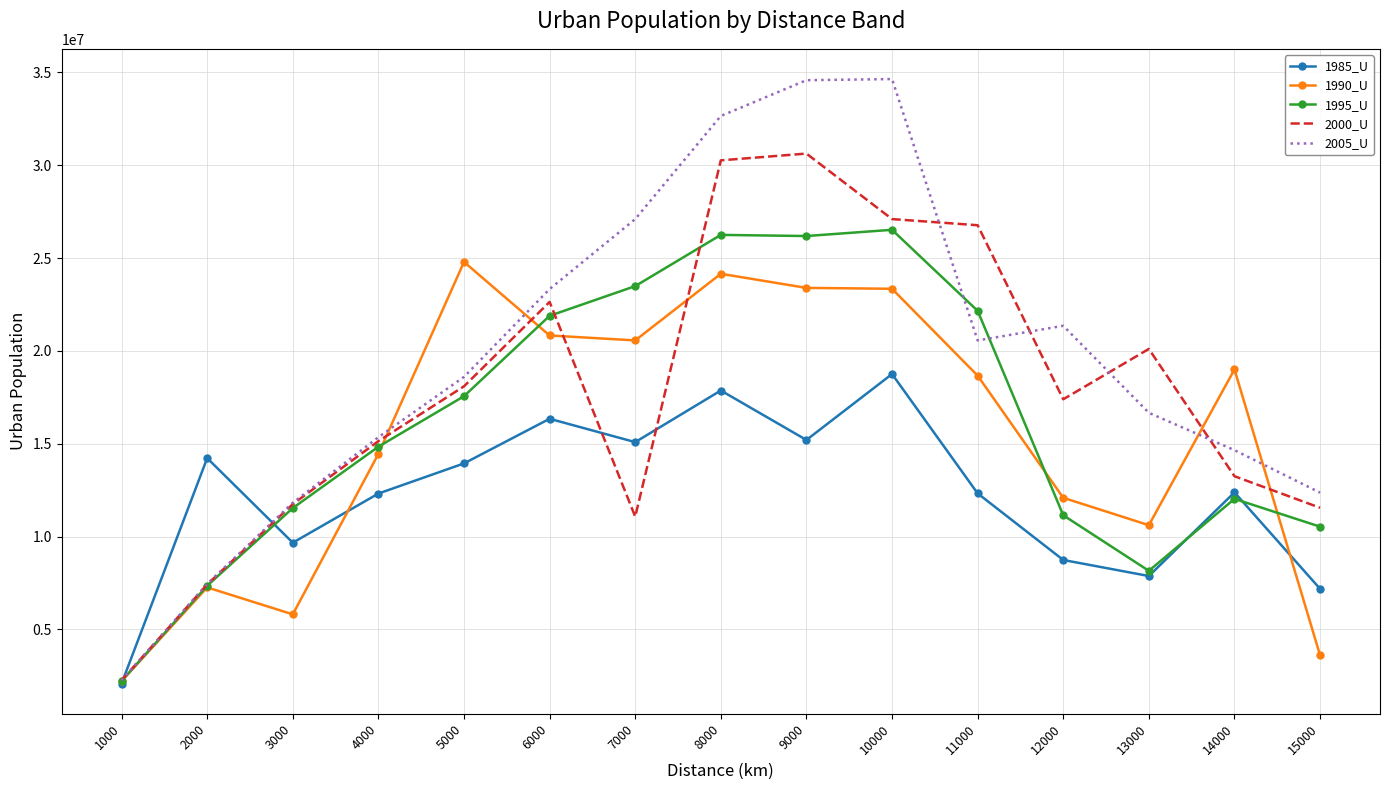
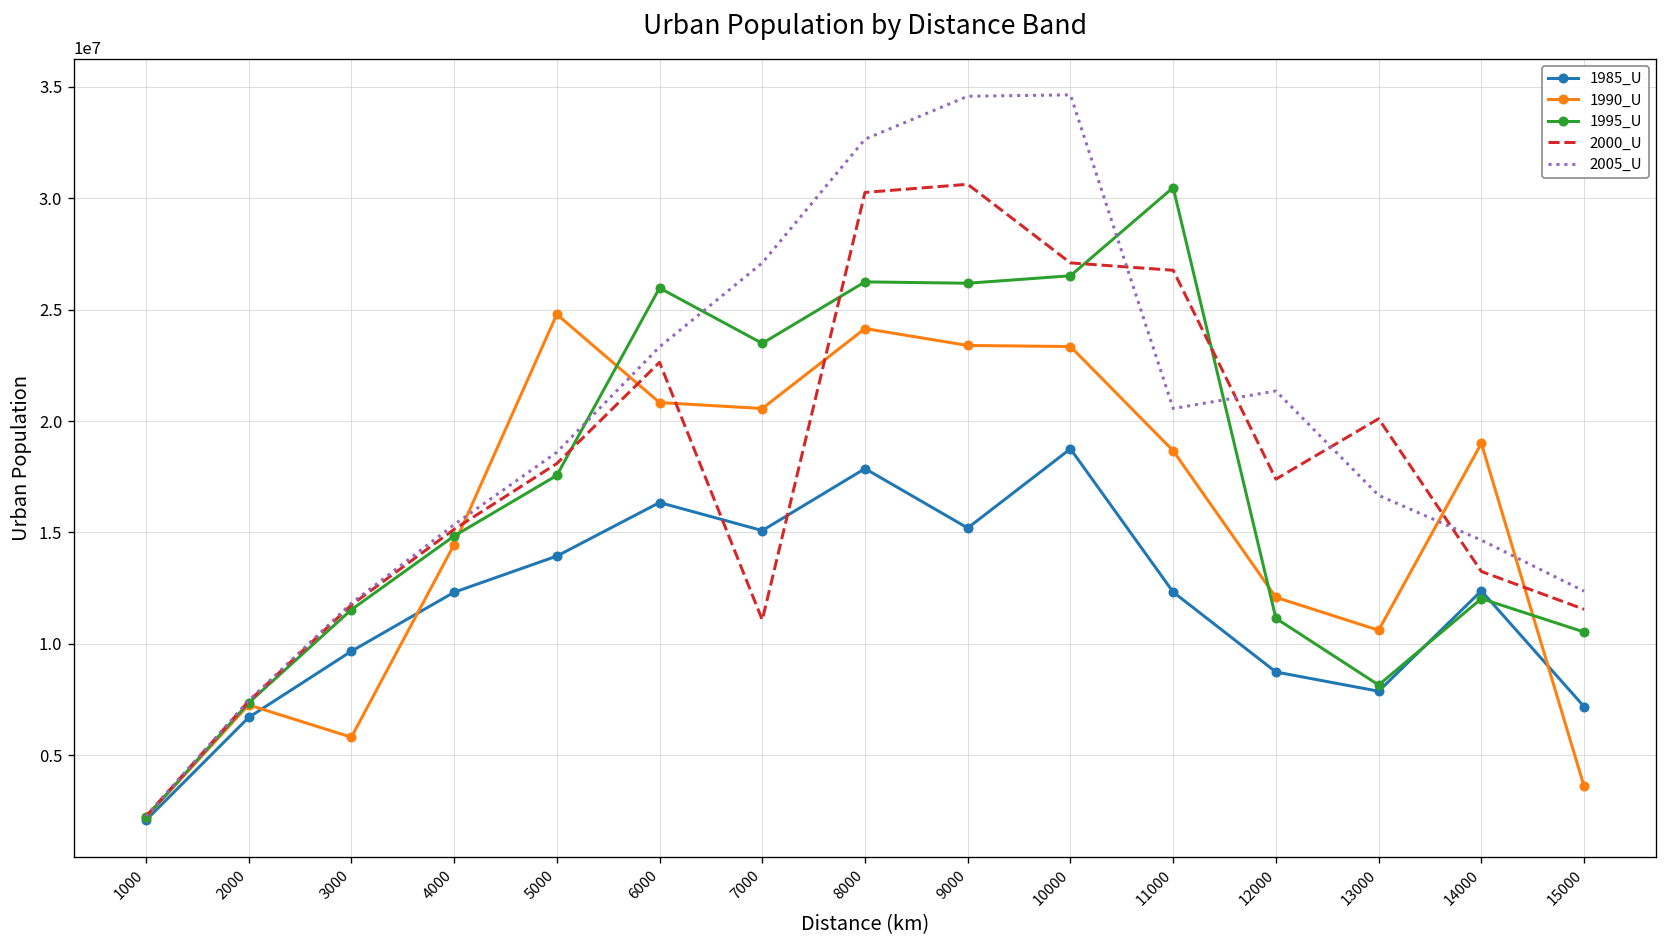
  {
    "1985_U": {
-     "2000": 14200000,
+     "2000": 6700000,
      "3000": 9700000,
      "4000": 12300000,
      "5000": 13900000,
      "6000": 16300000,
      "7000": 15100000,
      "8000": 17900000,
      "9000": 15200000,
      "10000": 18800000,
      "11000": 12300000,
      "12000": 8700000,
      "13000": 7900000,
      "14000": 12400000,
      "15000": 7200000
    },
    "1990_U": {
      "3000": 5800000,
      "4000": 14500000,
      "5000": 24800000,
      "6000": 20800000,
      "7000": 20600000,
      "8000": 24200000,
      "9000": 23400000,
      "10000": 23300000,
      "11000": 18700000,
      "12000": 12100000,
      "13000": 10600000,
      "14000": 19000000,
      "15000": 3600000
    },
    "1995_U": {
      "3000": 11500000,
      "4000": 14800000,
      "5000": 17600000,
-     "6000": 21900000,
+     "6000": 26000000,
      "7000": 23500000,
      "8000": 26200000,
      "9000": 26200000,
      "10000": 26500000,
-     "11000": 22200000,
+     "11000": 30500000,
      "12000": 11100000,
      "13000": 8200000,
      "14000": 12000000,
      "15000": 10500000
    },
    "2000_U": {
      "4000": 15100000,
      "5000": 18100000,
      "6000": 22600000,
      "7000": 11100000,
      "8000": 30300000,
      "9000": 30600000,
      "10000": 27100000,
      "11000": 26800000,
      "12000": 17400000,
      "13000": 20100000,
      "14000": 13200000,
      "15000": 11500000
    },
    "2005_U": {
      "4000": 15400000,
      "5000": 18600000,
      "6000": 23300000,
      "7000": 27100000,
      "8000": 32700000,
      "9000": 34600000,
      "10000": 34600000,
      "11000": 20600000,
      "12000": 21400000,
      "13000": 16700000,
      "14000": 14700000,
      "15000": 12400000
    }
  }
